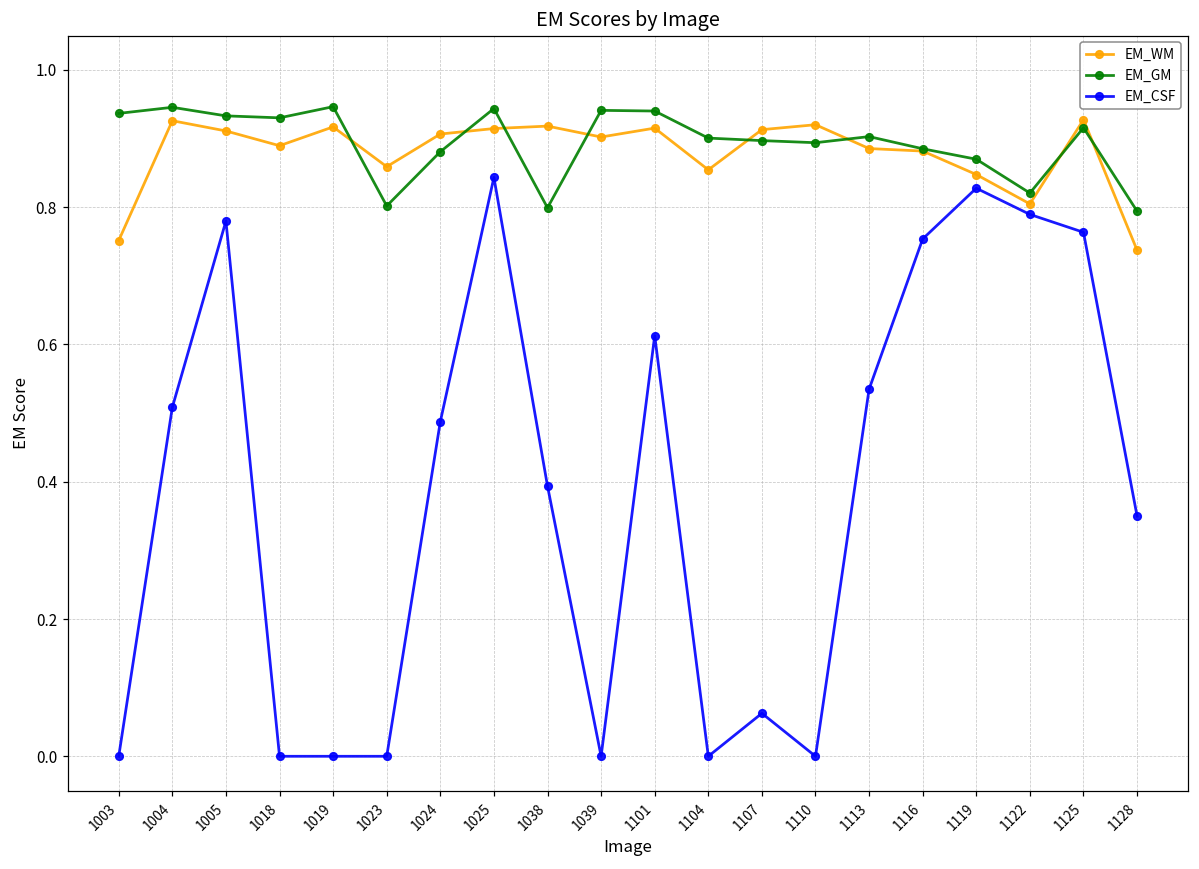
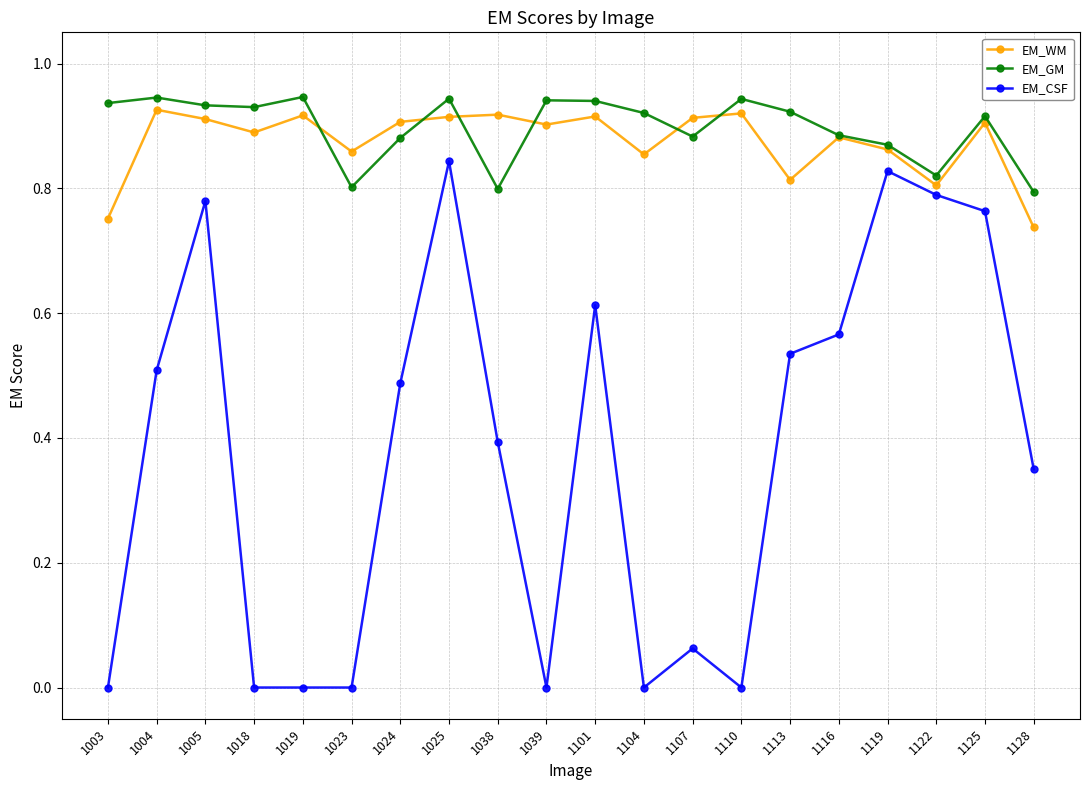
  {
    "EM_WM": {
      "1003": 0.75,
      "1004": 0.93,
      "1005": 0.91,
      "1018": 0.89,
      "1019": 0.92,
      "1023": 0.86,
      "1024": 0.91,
      "1025": 0.91,
      "1038": 0.92,
      "1039": 0.90,
      "1101": 0.92,
      "1104": 0.85,
      "1107": 0.91,
      "1110": 0.92,
-     "1113": 0.89,
-     "1119": 0.85,
+     "1113": 0.81,
+     "1119": 0.86,
      "1122": 0.80,
-     "1125": 0.93,
+     "1125": 0.91,
      "1128": 0.74
    },
    "EM_GM": {
      "1003": 0.94,
      "1004": 0.95,
      "1005": 0.93,
      "1018": 0.93,
      "1019": 0.95,
      "1023": 0.80,
      "1024": 0.88,
      "1025": 0.94,
      "1038": 0.80,
      "1039": 0.94,
      "1101": 0.94,
-     "1104": 0.90,
-     "1107": 0.90,
-     "1110": 0.89,
-     "1113": 0.90,
+     "1104": 0.92,
+     "1107": 0.88,
+     "1110": 0.94,
+     "1113": 0.92,
      "1119": 0.87,
      "1122": 0.82,
      "1125": 0.92,
      "1128": 0.79
    },
    "EM_CSF": {
      "1003": 0.00,
      "1004": 0.51,
      "1005": 0.78,
      "1018": 0.00,
      "1019": 0.00,
      "1023": 0.00,
      "1024": 0.49,
      "1025": 0.84,
      "1038": 0.39,
      "1039": 0.00,
      "1101": 0.61,
      "1104": 0.00,
      "1107": 0.06,
      "1110": 0.00,
      "1113": 0.53,
-     "1116": 0.75,
+     "1116": 0.57,
      "1119": 0.83,
      "1122": 0.79,
      "1125": 0.76,
      "1128": 0.35
    }
  }
